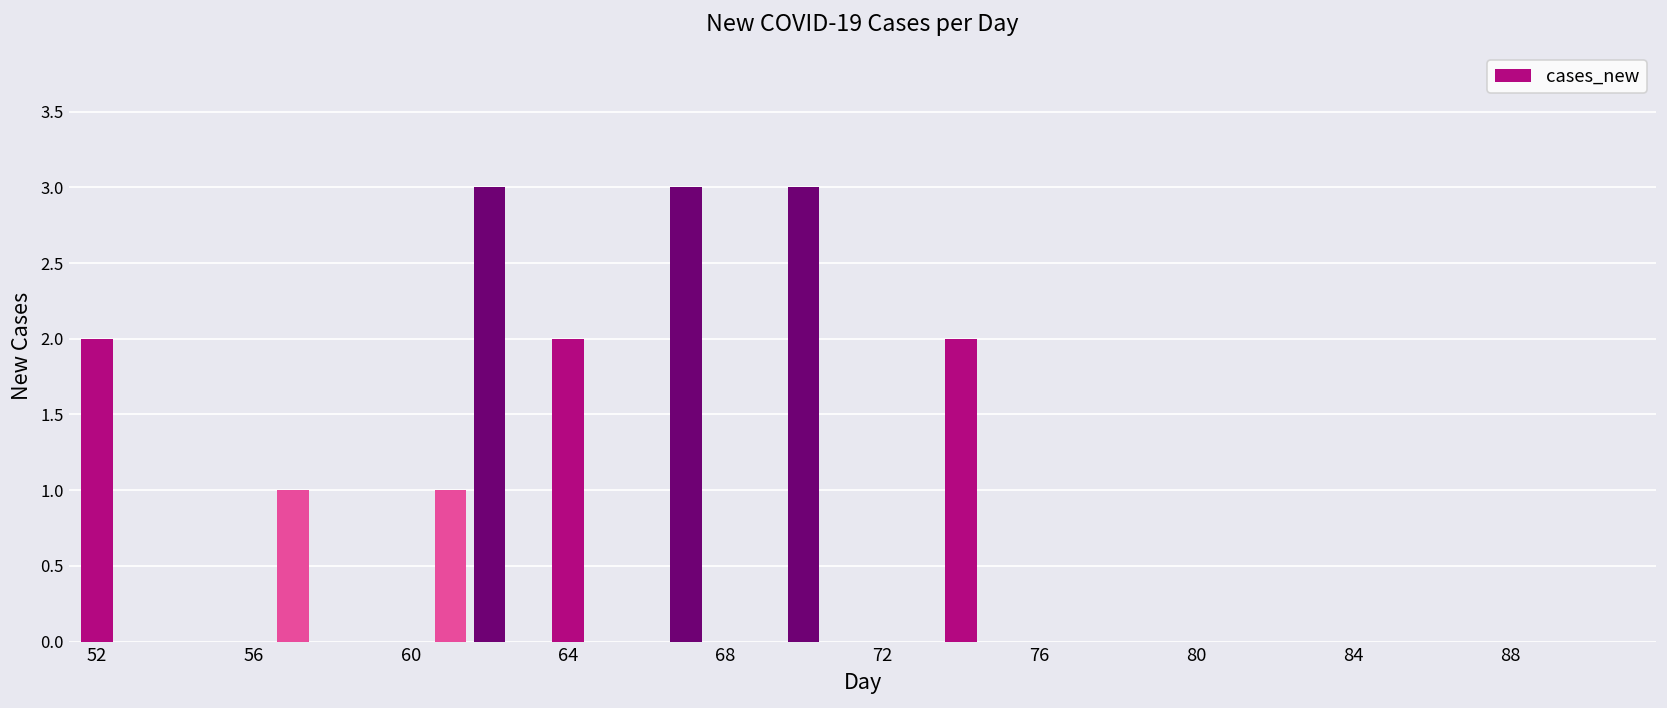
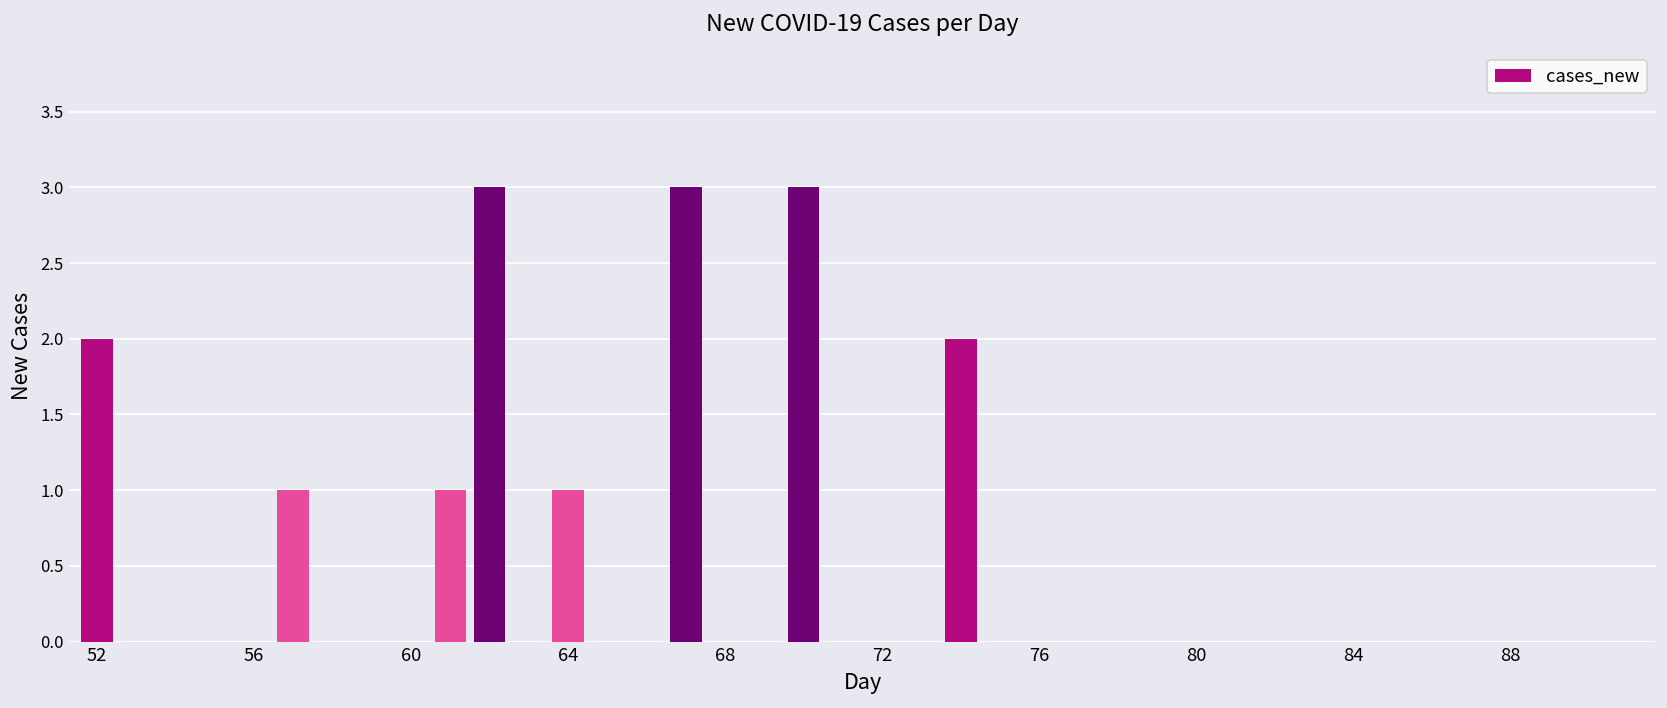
  {
    "52": 2,
    "56": 0,
    "60": 0,
-   "64": 2,
+   "64": 1,
    "68": 0,
    "72": 0,
    "76": 0,
    "80": 0,
    "84": 0,
    "88": 0
  }
